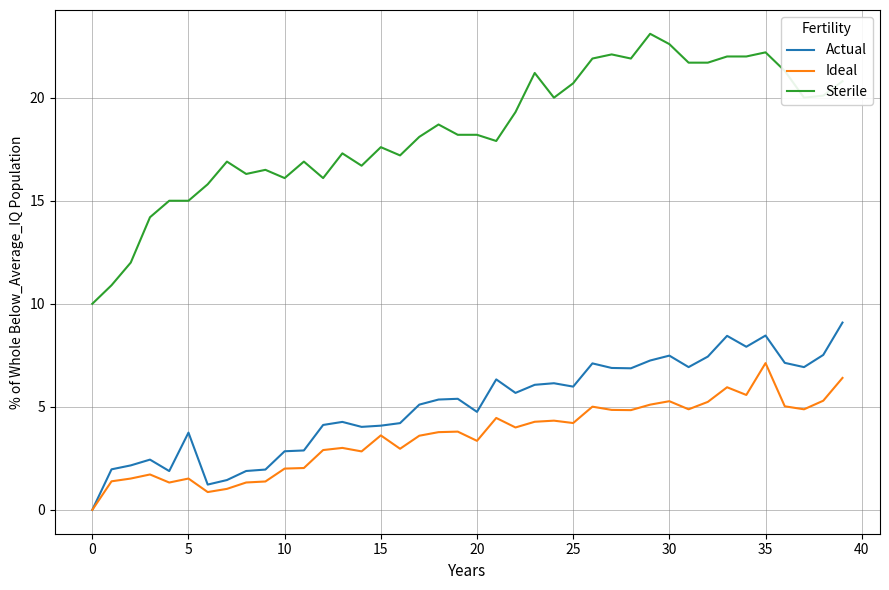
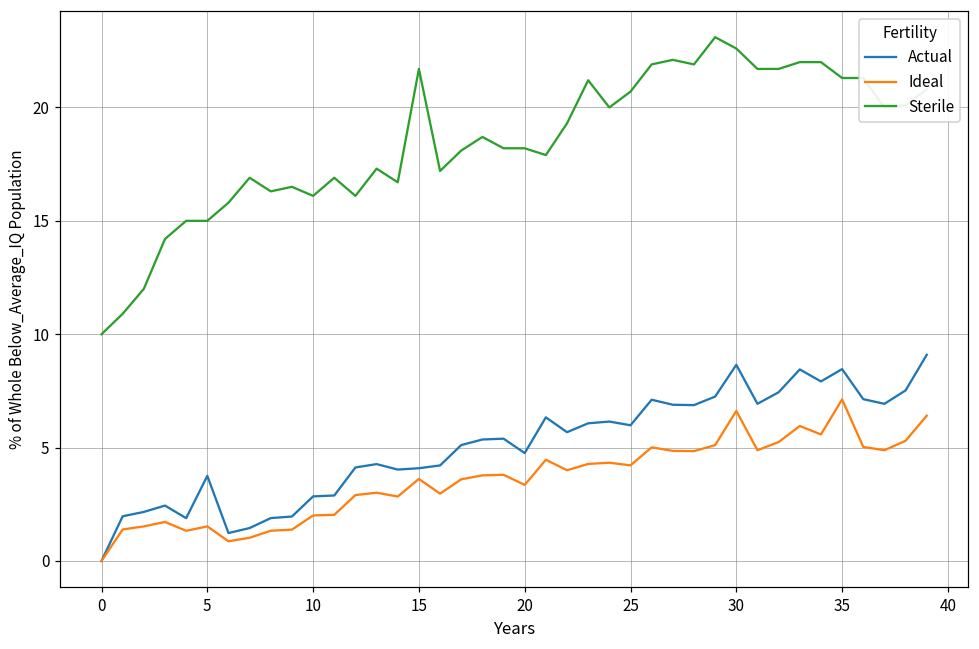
  {
    "Actual": {
      "5": 3.8,
      "10": 2.8,
      "15": 4.1,
      "20": 4.8,
      "25": 6.0,
-     "30": 7.5,
+     "30": 8.6,
      "35": 8.5
    },
    "Ideal": {
      "5": 1.5,
      "10": 2.0,
      "15": 3.6,
      "20": 3.4,
      "25": 4.2,
-     "30": 5.3,
+     "30": 6.6,
      "35": 7.1
    },
    "Sterile": {
      "0": 10.0,
      "5": 15.0,
      "10": 16.1,
-     "15": 17.6,
+     "15": 21.7,
      "20": 18.2,
      "25": 20.7,
      "30": 22.6,
-     "35": 22.2
+     "35": 21.3
    }
  }
